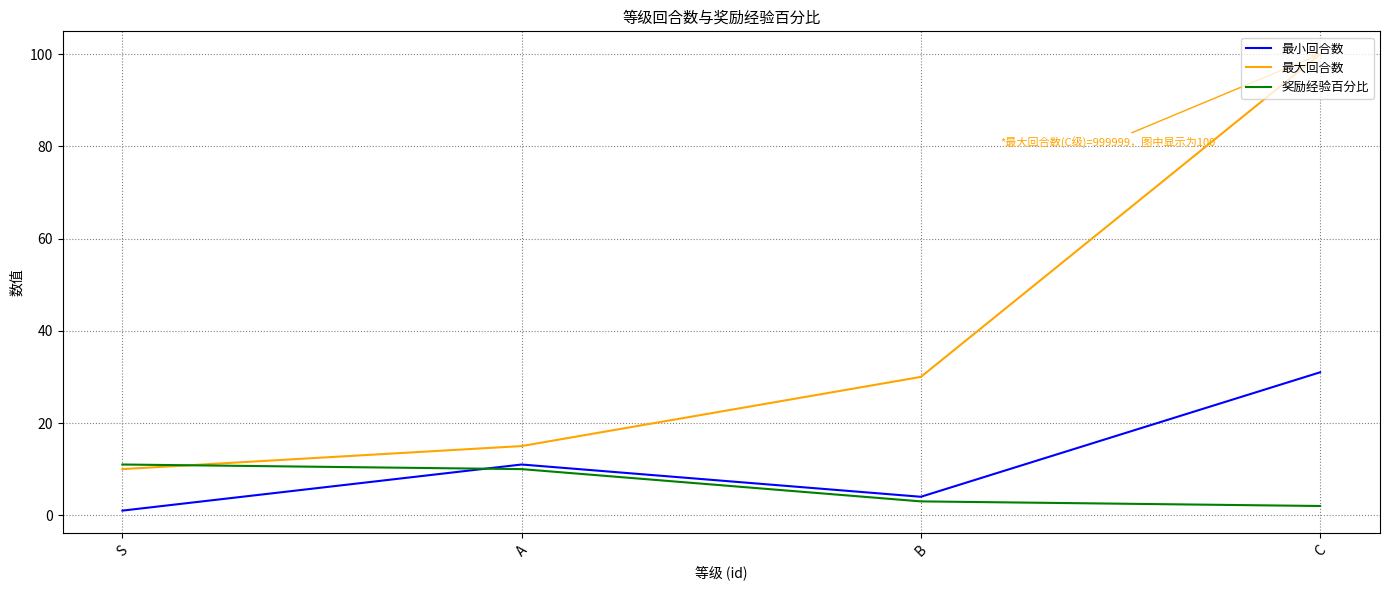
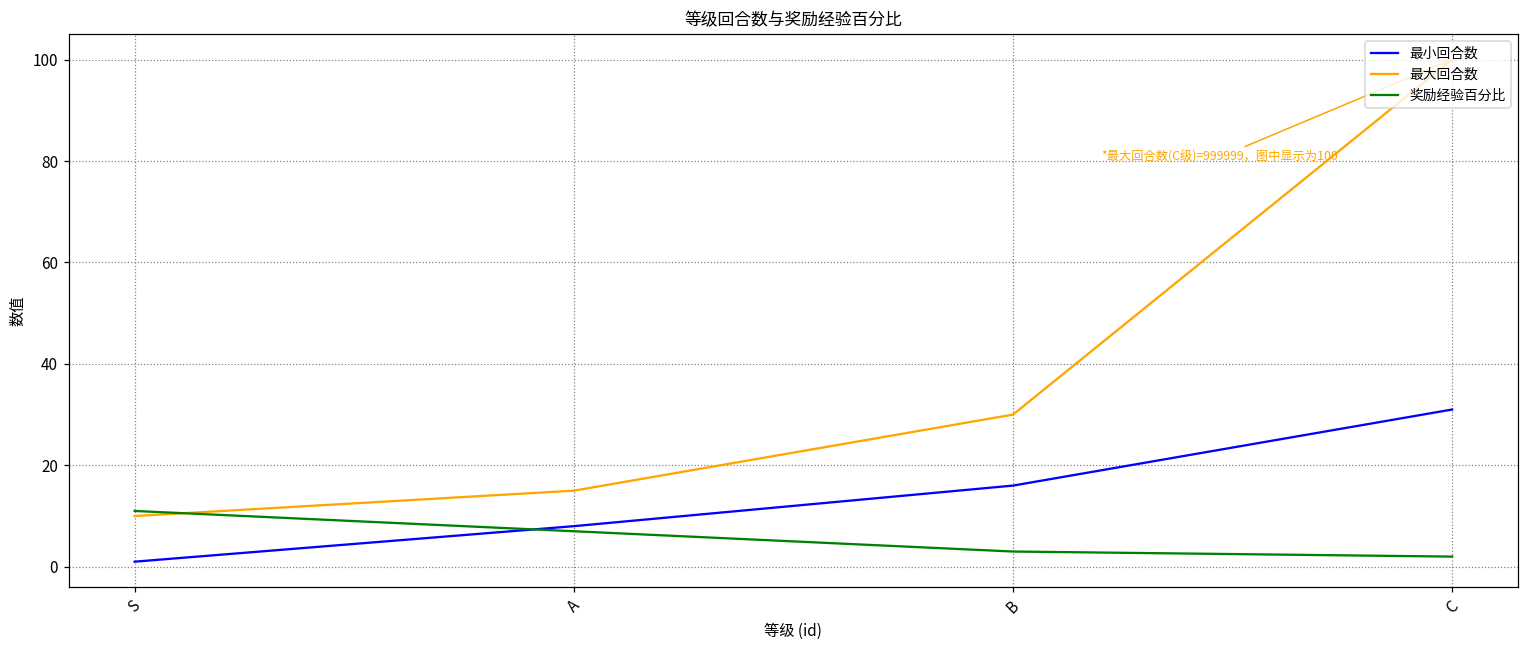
  {
    "最小回合数": {
      "S": 1,
-     "A": 11,
-     "B": 4,
+     "A": 8,
+     "B": 16,
      "C": 31
    },
    "最大回合数": {
      "S": 10,
      "A": 15,
      "B": 30
    },
    "奖励经验百分比": {
      "S": 11,
-     "A": 10,
+     "A": 7,
      "B": 3,
      "C": 2
    }
  }
